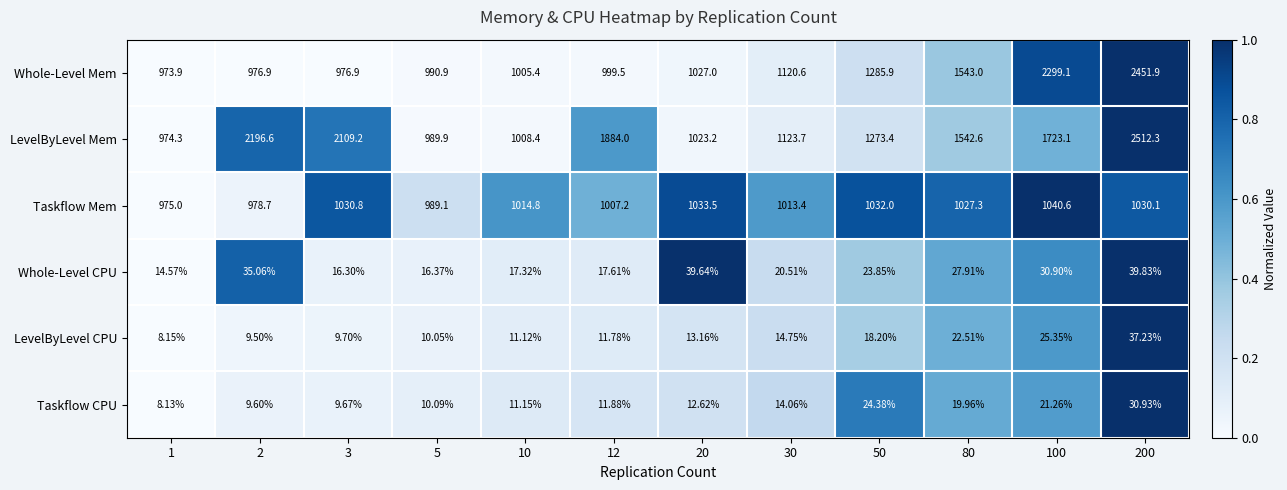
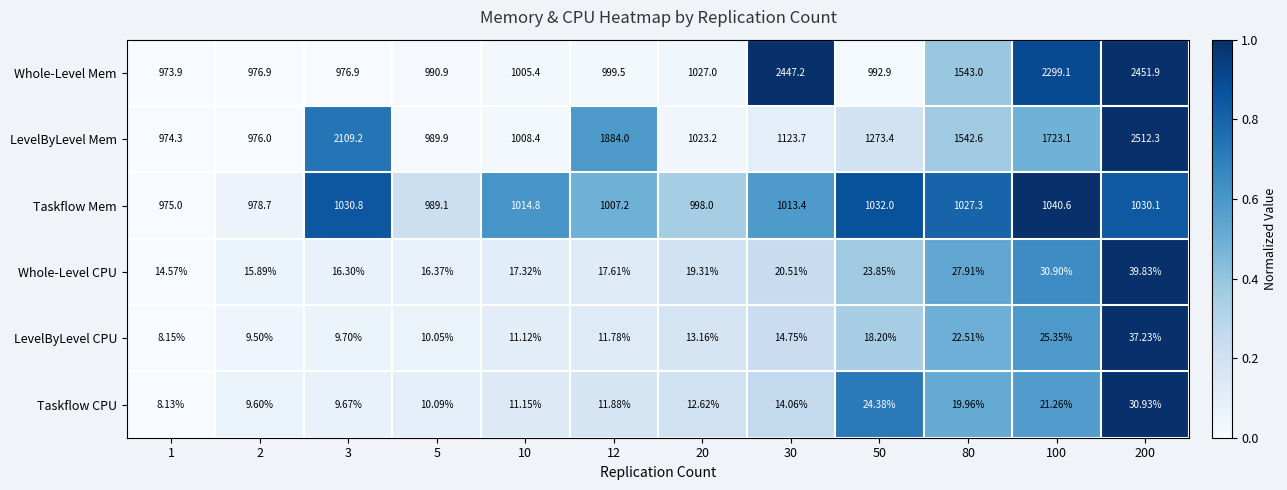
  {
    "Whole-Level Mem": {
      "1": "973.9",
      "2": "976.9",
      "3": "976.9",
      "5": "990.9",
      "10": "1005.4",
      "12": "999.5",
      "20": "1027.0",
-     "30": "1120.6",
-     "50": "1285.9",
+     "30": "2447.2",
+     "50": "992.9",
      "80": "1543.0",
      "100": "2299.1",
      "200": "2451.9"
    },
    "LevelByLevel Mem": {
      "1": "974.3",
-     "2": "2196.6",
+     "2": "976.0",
      "3": "2109.2",
      "5": "989.9",
      "10": "1008.4",
      "12": "1884.0",
      "20": "1023.2",
      "30": "1123.7",
      "50": "1273.4",
      "80": "1542.6",
      "100": "1723.1",
      "200": "2512.3"
    },
    "Taskflow Mem": {
      "1": "975.0",
      "2": "978.7",
      "3": "1030.8",
      "5": "989.1",
      "10": "1014.8",
      "12": "1007.2",
-     "20": "1033.5",
+     "20": "998.0",
      "30": "1013.4",
      "50": "1032.0",
      "80": "1027.3",
      "100": "1040.6",
      "200": "1030.1"
    },
    "Whole-Level CPU": {
      "1": "14.57%",
-     "2": "35.06%",
+     "2": "15.89%",
      "3": "16.30%",
      "5": "16.37%",
      "10": "17.32%",
      "12": "17.61%",
-     "20": "39.64%",
+     "20": "19.31%",
      "30": "20.51%",
      "50": "23.85%",
      "80": "27.91%",
      "100": "30.90%",
      "200": "39.83%"
    },
    "LevelByLevel CPU": {
      "1": "8.15%",
      "2": "9.50%",
      "3": "9.70%",
      "5": "10.05%",
      "10": "11.12%",
      "12": "11.78%",
      "20": "13.16%",
      "30": "14.75%",
      "50": "18.20%",
      "80": "22.51%",
      "100": "25.35%",
      "200": "37.23%"
    },
    "Taskflow CPU": {
      "1": "8.13%",
      "2": "9.60%",
      "3": "9.67%",
      "5": "10.09%",
      "10": "11.15%",
      "12": "11.88%",
      "20": "12.62%",
      "30": "14.06%",
      "50": "24.38%",
      "80": "19.96%",
      "100": "21.26%",
      "200": "30.93%"
    }
  }
